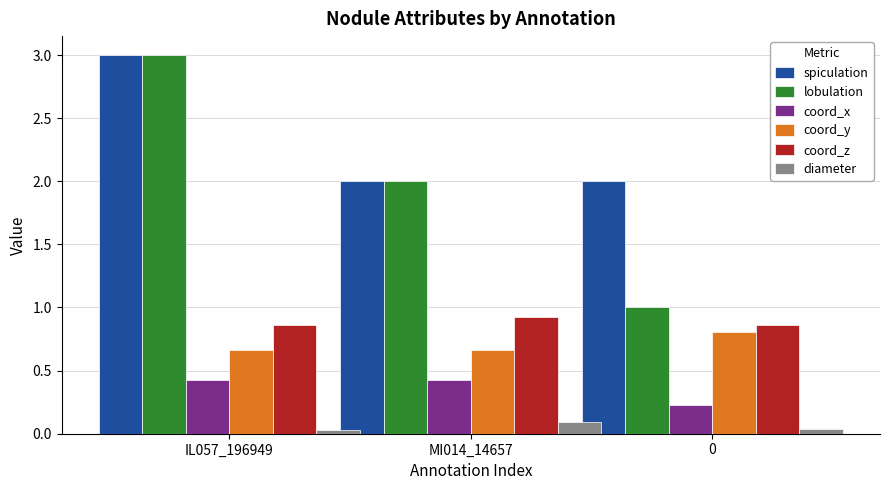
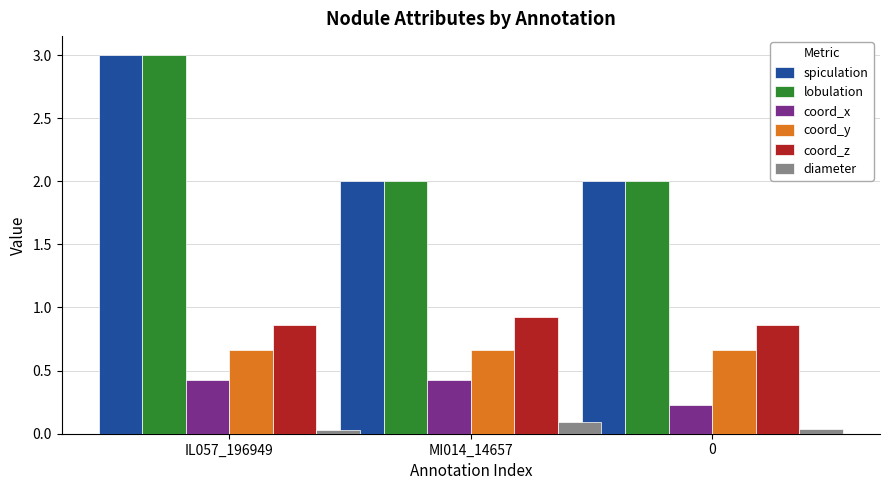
  {
    "spiculation": {
      "IL057_196949": 3.00,
      "MI014_14657": 2.00,
      "0": 2.00
    },
    "lobulation": {
      "IL057_196949": 3,
      "MI014_14657": 2,
-     "0": 1
+     "0": 2
    },
    "coord_x": {
      "IL057_196949": 0.43,
      "MI014_14657": 0.43,
      "0": 0.23
    },
    "coord_y": {
      "IL057_196949": 0.66,
      "MI014_14657": 0.66,
-     "0": 0.81
+     "0": 0.66
    },
    "coord_z": {
      "IL057_196949": 0.86,
      "MI014_14657": 0.92,
      "0": 0.86
    },
    "diameter": {
      "IL057_196949": 0.03,
      "MI014_14657": 0.10,
      "0": 0.04
    }
  }
